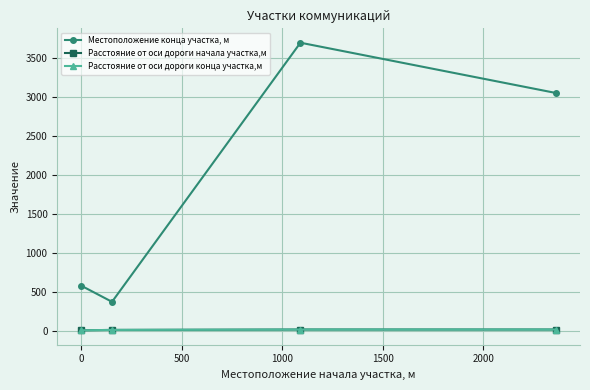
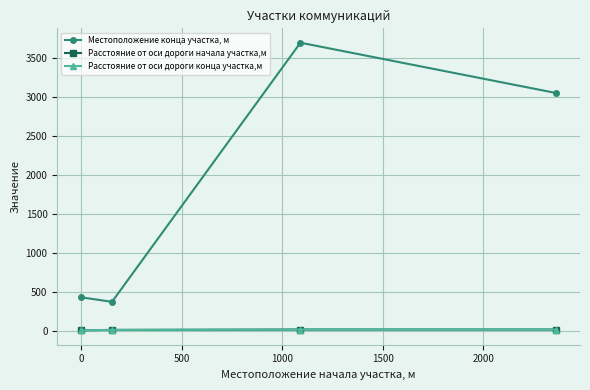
  {
    "Местоположение конца участка, м": {
-     "0": 600
+     "0": 400
    },
    "Расстояние от оси дороги конца участка,м": {
      "0": 0
    }
  }
